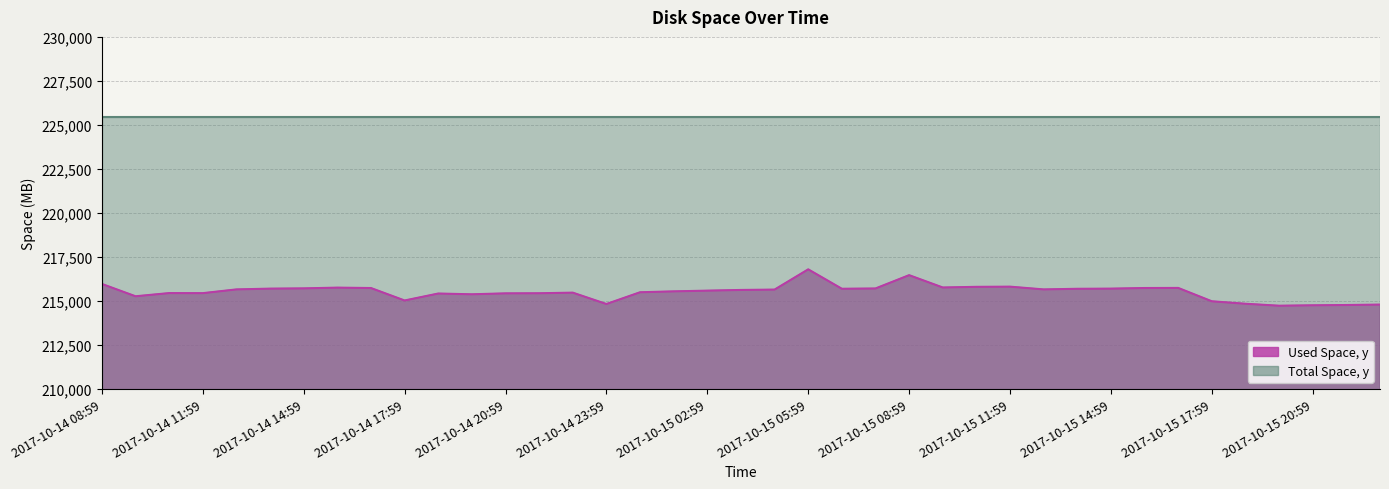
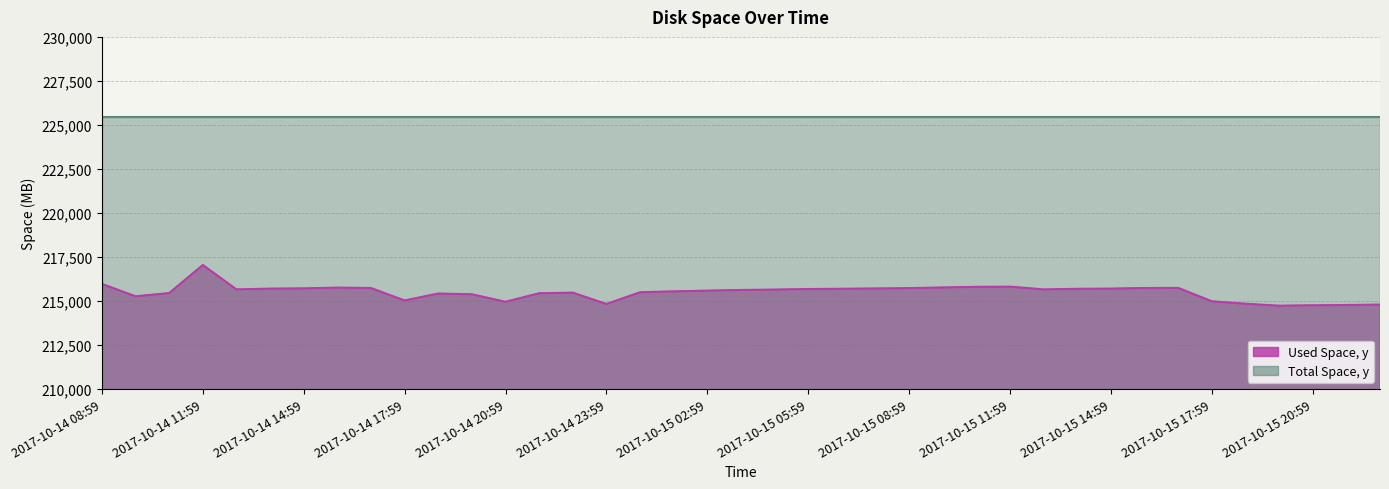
  {
    "Used Space, y": {
      "2017-10-14 08:59": "216,000",
-     "2017-10-14 11:59": "215,500",
+     "2017-10-14 11:59": "217,000",
      "2017-10-14 14:59": "215,700",
      "2017-10-14 17:59": "215,000",
-     "2017-10-14 20:59": "215,400",
+     "2017-10-14 20:59": "215,000",
      "2017-10-14 23:59": "214,800",
      "2017-10-15 02:59": "215,600",
-     "2017-10-15 05:59": "216,800",
-     "2017-10-15 08:59": "216,500",
+     "2017-10-15 05:59": "215,700",
+     "2017-10-15 08:59": "215,700",
      "2017-10-15 11:59": "215,800",
      "2017-10-15 14:59": "215,700",
      "2017-10-15 17:59": "215,000",
      "2017-10-15 20:59": "214,800"
    },
    "Total Space, y": {
      "2017-10-14 08:59": "225,400",
      "2017-10-14 11:59": "225,400",
      "2017-10-14 14:59": "225,400",
      "2017-10-14 17:59": "225,400",
      "2017-10-14 20:59": "225,400",
      "2017-10-14 23:59": "225,400",
      "2017-10-15 02:59": "225,400",
      "2017-10-15 05:59": "225,400",
      "2017-10-15 08:59": "225,400",
      "2017-10-15 11:59": "225,400",
      "2017-10-15 14:59": "225,400",
      "2017-10-15 17:59": "225,400",
      "2017-10-15 20:59": "225,400"
    }
  }
